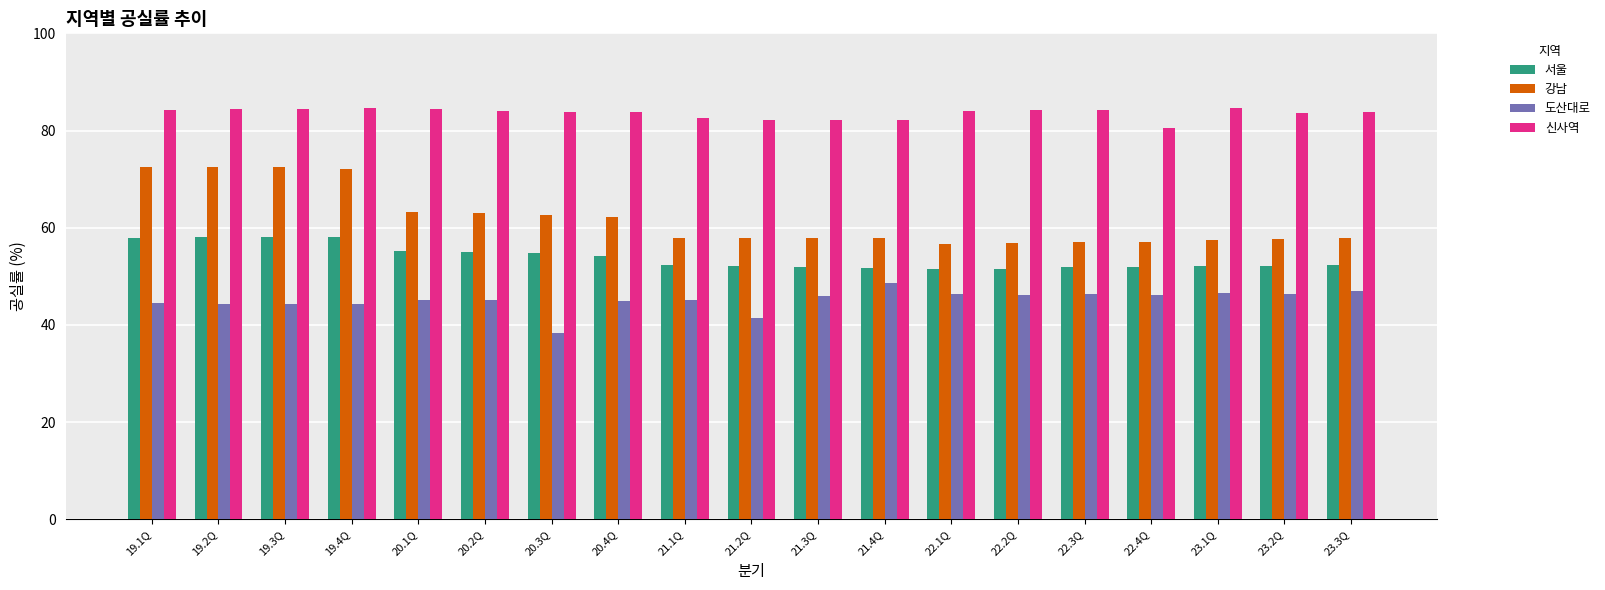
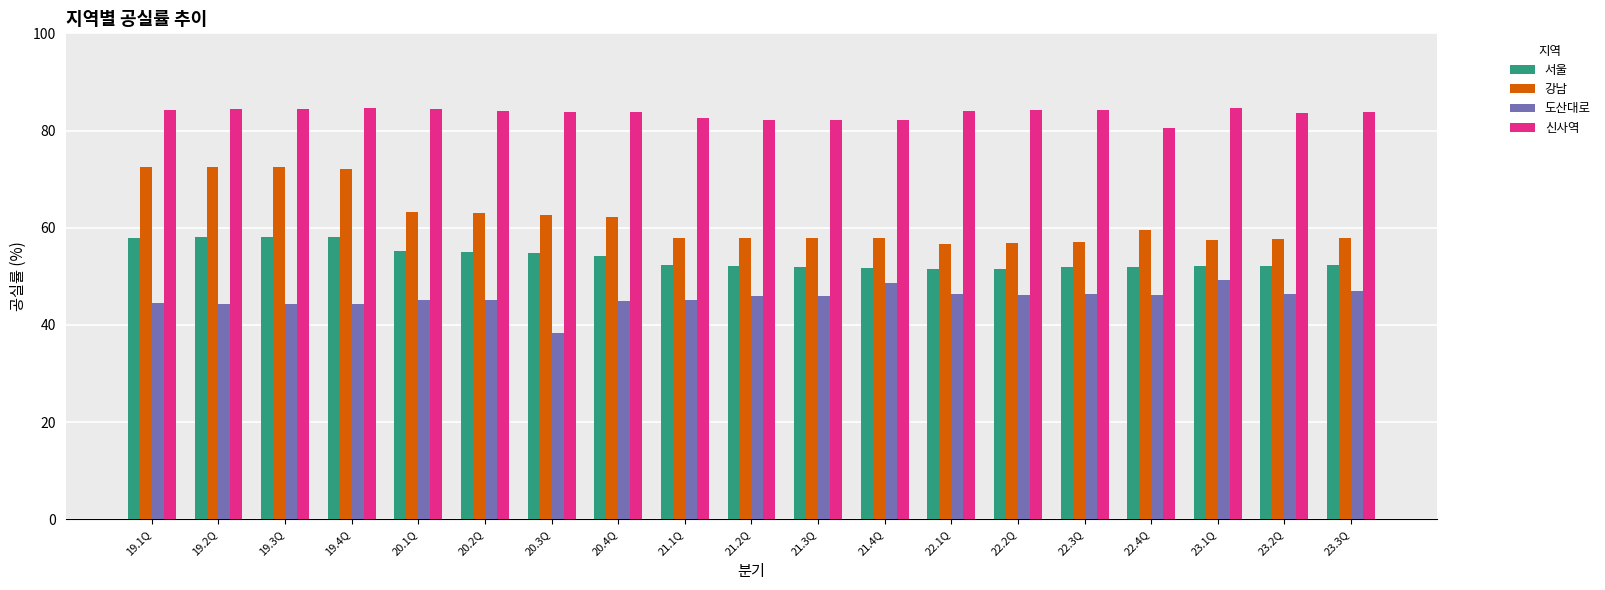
  {
    "서울": {
      "19.1Q": 58,
      "19.2Q": 58,
      "19.3Q": 58,
      "19.4Q": 58,
      "20.1Q": 55,
      "20.2Q": 55,
      "20.3Q": 55,
      "20.4Q": 54,
      "21.1Q": 52,
      "21.2Q": 52,
      "21.3Q": 52,
      "21.4Q": 52,
      "22.1Q": 52,
      "22.2Q": 52,
      "22.3Q": 52,
      "22.4Q": 52,
      "23.1Q": 52,
      "23.2Q": 52,
      "23.3Q": 52
    },
    "강남": {
      "19.1Q": 72,
      "19.2Q": 72,
      "19.3Q": 72,
      "19.4Q": 72,
      "20.1Q": 63,
      "20.2Q": 63,
      "20.3Q": 63,
      "20.4Q": 62,
      "21.1Q": 58,
      "21.2Q": 58,
      "21.3Q": 58,
      "21.4Q": 58,
      "22.1Q": 57,
      "22.2Q": 57,
      "22.3Q": 57,
-     "22.4Q": 57,
+     "22.4Q": 60,
      "23.1Q": 58,
      "23.2Q": 58,
      "23.3Q": 58
    },
    "도산대로": {
      "19.1Q": 44,
      "19.2Q": 44,
      "19.3Q": 44,
      "19.4Q": 44,
      "20.1Q": 45,
      "20.2Q": 45,
      "20.3Q": 38,
      "20.4Q": 45,
      "21.1Q": 45,
-     "21.2Q": 41,
+     "21.2Q": 46,
      "21.3Q": 46,
      "21.4Q": 49,
      "22.1Q": 46,
      "22.2Q": 46,
      "22.3Q": 46,
      "22.4Q": 46,
-     "23.1Q": 46,
+     "23.1Q": 49,
      "23.2Q": 46,
      "23.3Q": 47
    },
    "신사역": {
      "19.1Q": 84,
      "19.2Q": 84,
      "19.3Q": 84,
      "19.4Q": 85,
      "20.1Q": 84,
      "20.2Q": 84,
      "20.3Q": 84,
      "20.4Q": 84,
      "21.1Q": 83,
      "21.2Q": 82,
      "21.3Q": 82,
      "21.4Q": 82,
      "22.1Q": 84,
      "22.2Q": 84,
      "22.3Q": 84,
      "22.4Q": 81,
      "23.1Q": 85,
      "23.2Q": 84,
      "23.3Q": 84
    }
  }
